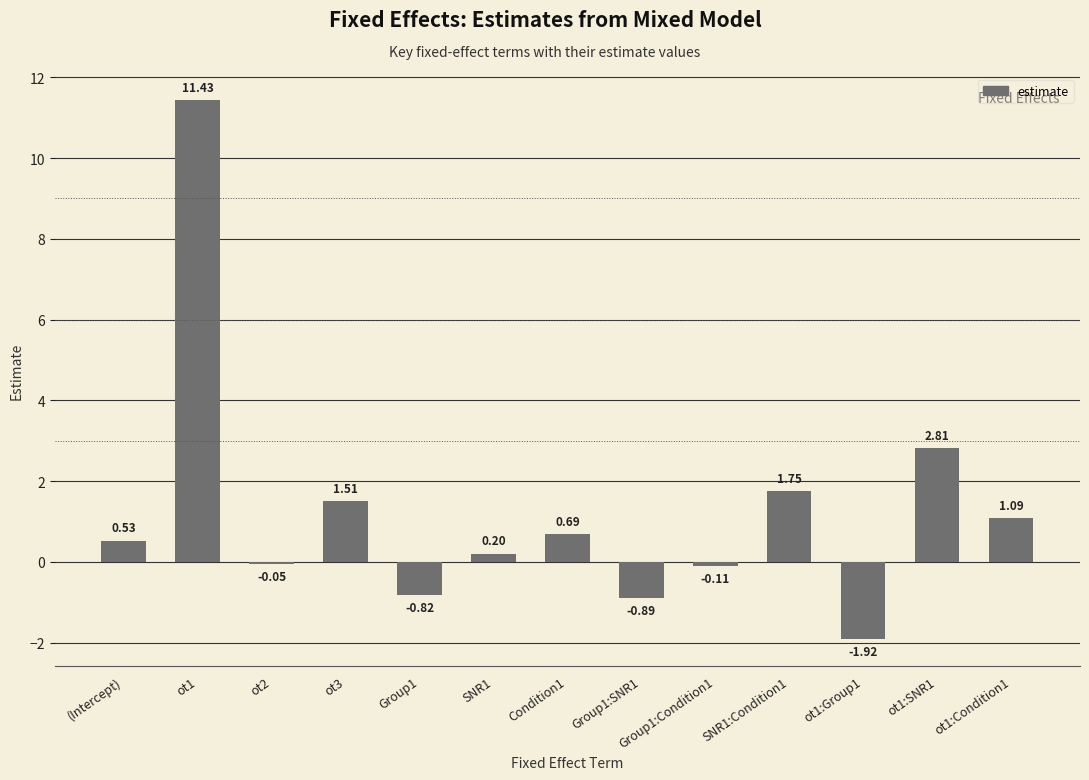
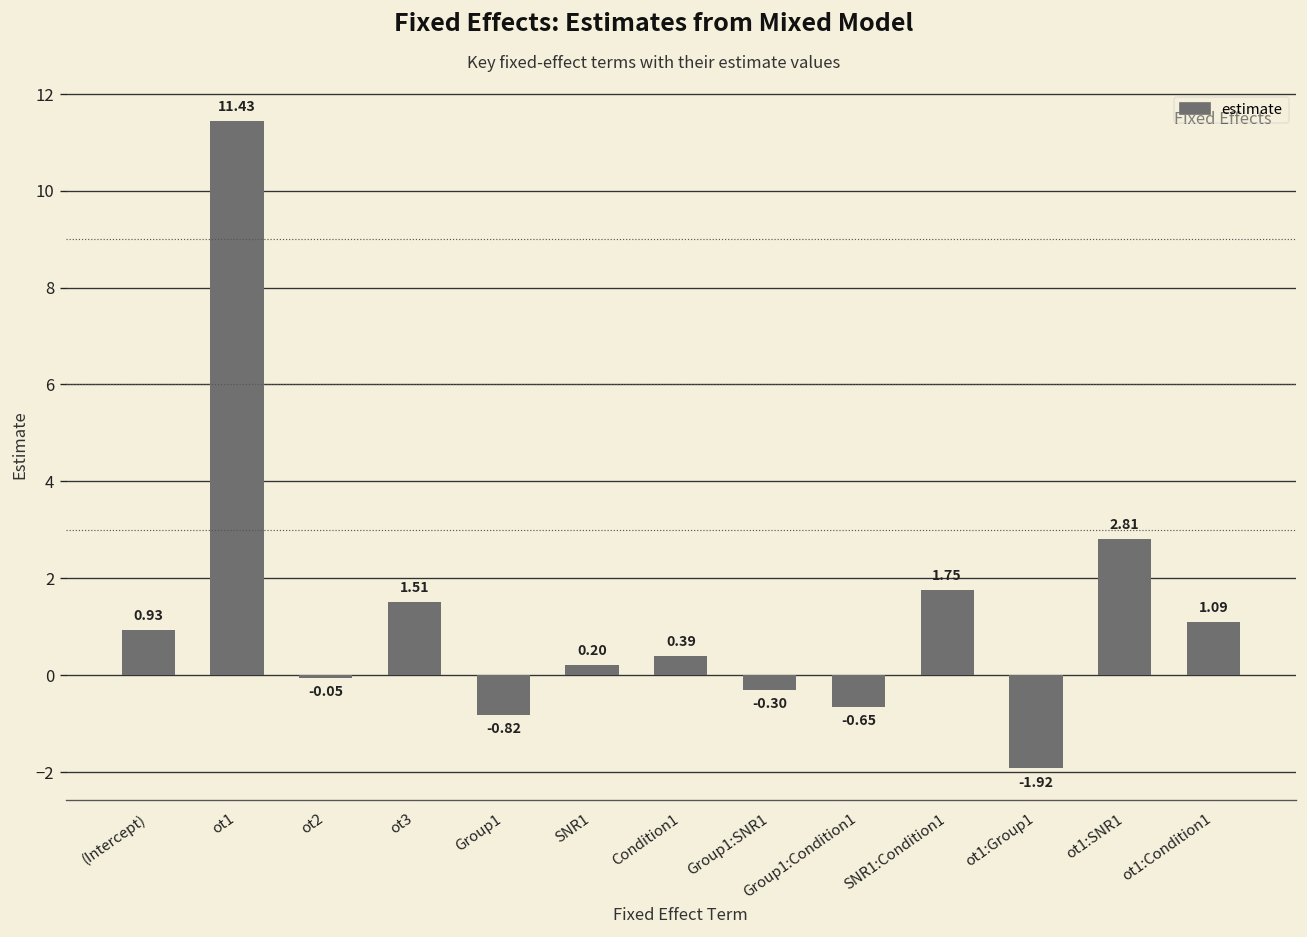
  {
-   "(Intercept)": 0.53,
+   "(Intercept)": 0.93,
    "ot1": 11.43,
    "ot2": -0.05,
    "ot3": 1.51,
    "Group1": -0.82,
    "SNR1": 0.20,
-   "Condition1": 0.69,
-   "Group1:SNR1": -0.89,
-   "Group1:Condition1": -0.11,
+   "Condition1": 0.39,
+   "Group1:SNR1": -0.30,
+   "Group1:Condition1": -0.65,
    "SNR1:Condition1": 1.75,
    "ot1:Group1": -1.92,
    "ot1:SNR1": 2.81,
    "ot1:Condition1": 1.09
  }
